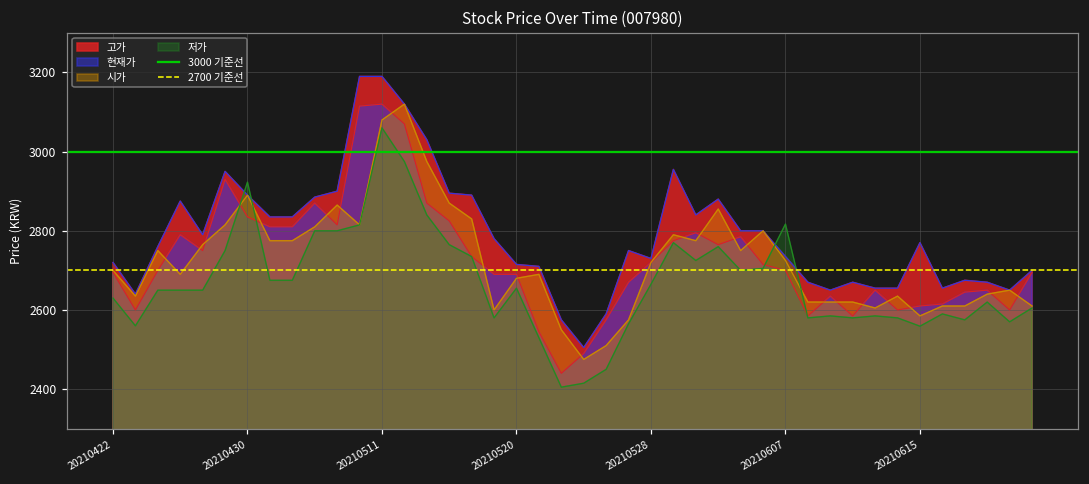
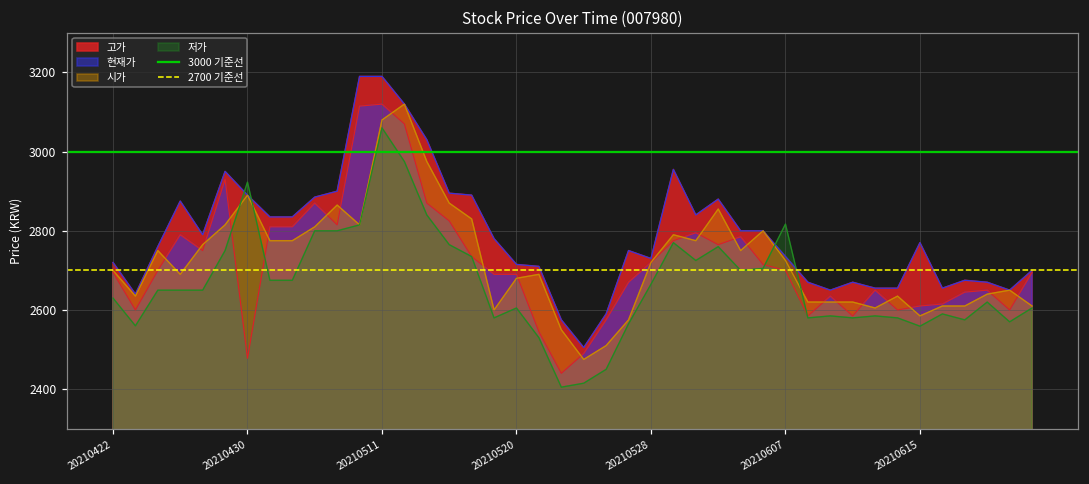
  {
    "고가": {
      "20210422": 2720,
      "20210511": 3190,
      "20210520": 2720,
      "20210528": 2730,
      "20210607": 2740,
      "20210615": 2770
    },
    "현재가": {
-     "20210430": 2840,
+     "20210430": 2480,
      "20210511": 3120,
      "20210520": 2690,
      "20210607": 2700,
      "20210615": 2610
    },
    "시가": {
      "20210511": 3080,
      "20210520": 2680,
      "20210607": 2730,
      "20210615": 2590
    },
    "저가": {
      "20210422": 2630,
      "20210430": 2920,
      "20210511": 3060,
-     "20210520": 2660,
+     "20210520": 2610,
      "20210528": 2670,
      "20210607": 2820,
      "20210615": 2560
    }
  }
